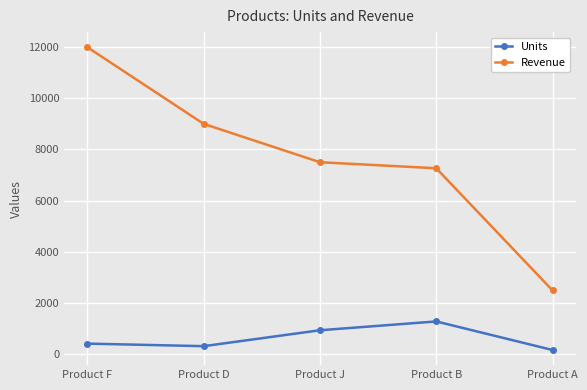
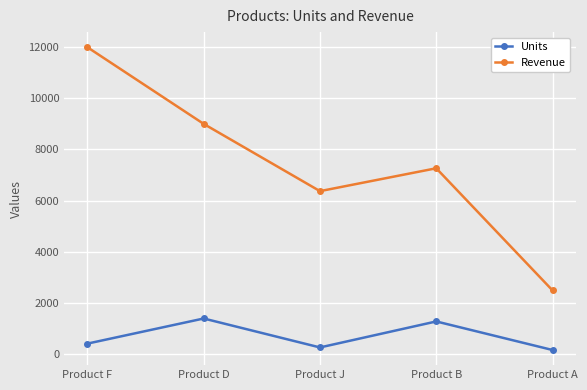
  {
    "Units": {
      "Product F": 400,
-     "Product D": 300,
-     "Product J": 900,
+     "Product D": 1400,
+     "Product J": 300,
      "Product B": 1300,
      "Product A": 200
    },
    "Revenue": {
      "Product F": 12000,
      "Product D": 9000,
-     "Product J": 7500,
+     "Product J": 6400,
      "Product B": 7300,
      "Product A": 2500
    }
  }
